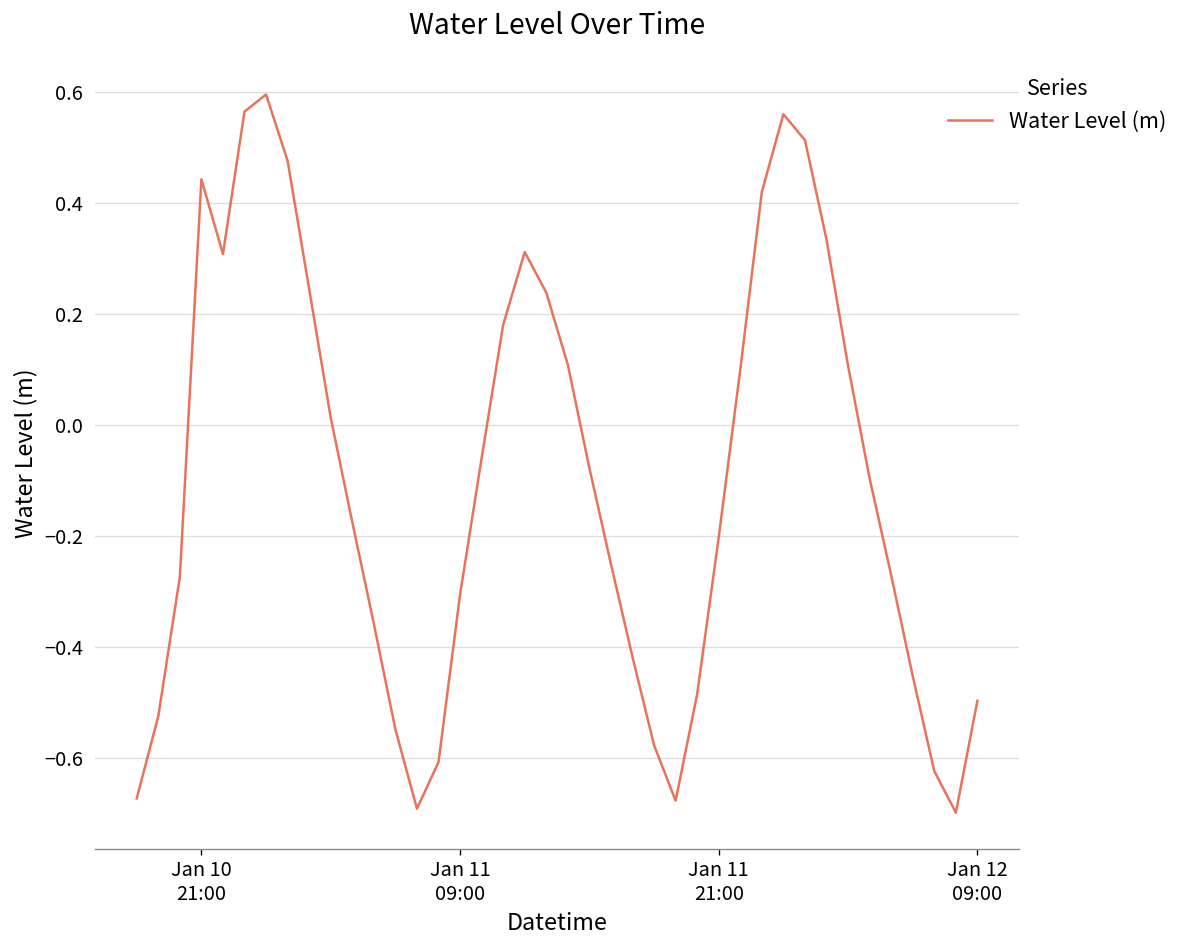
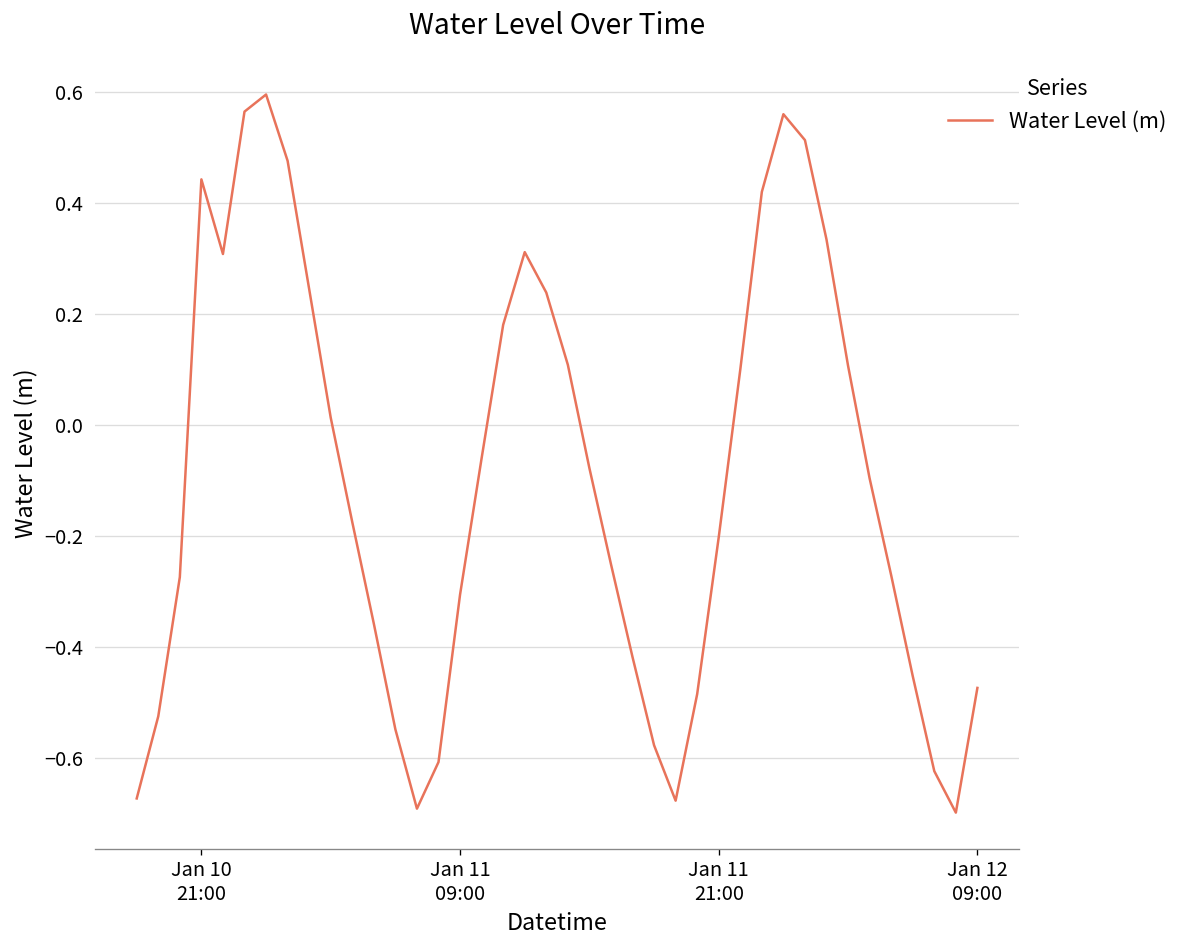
  {
    "Jan 10 21:00": 0.44,
    "Jan 11 09:00": -0.31,
    "Jan 11 21:00": -0.20,
-   "Jan 12 09:00": -0.50
+   "Jan 12 09:00": -0.47
  }
